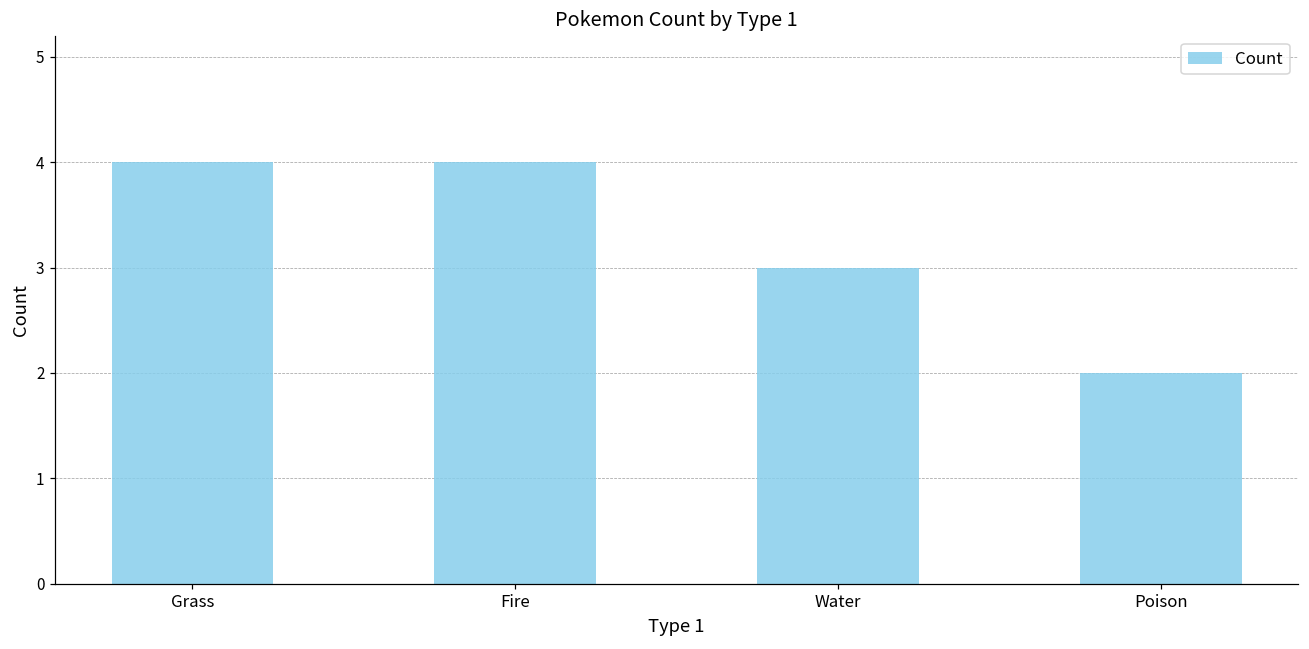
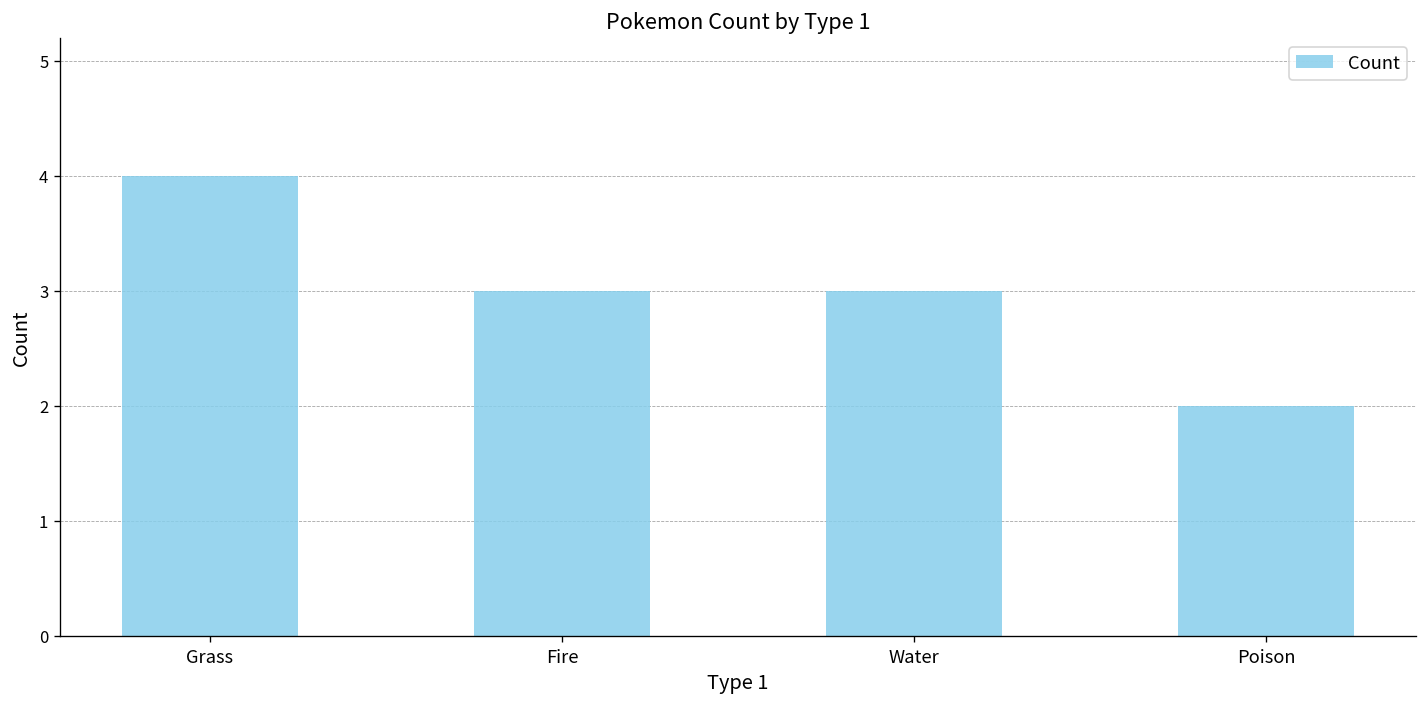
  {
    "Grass": 4,
-   "Fire": 4,
+   "Fire": 3,
    "Water": 3,
    "Poison": 2
  }
